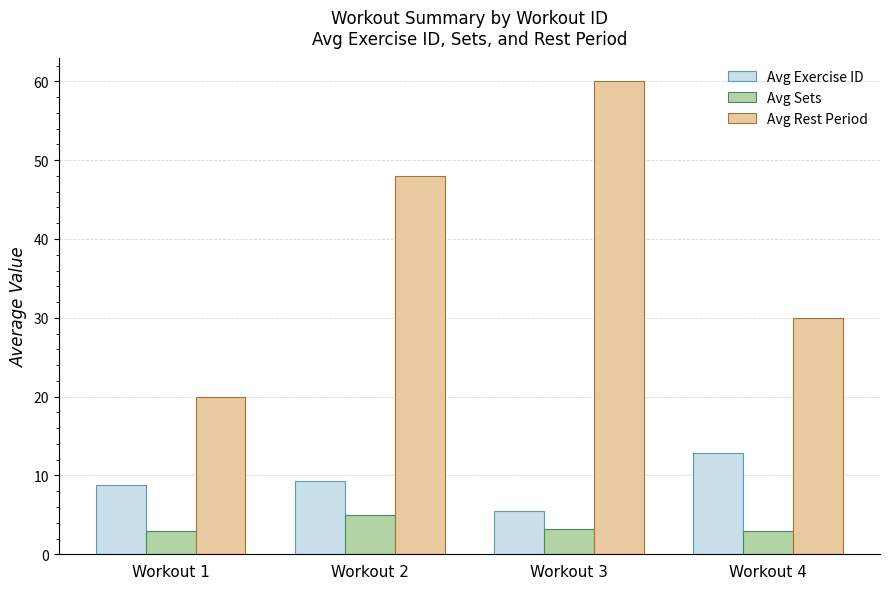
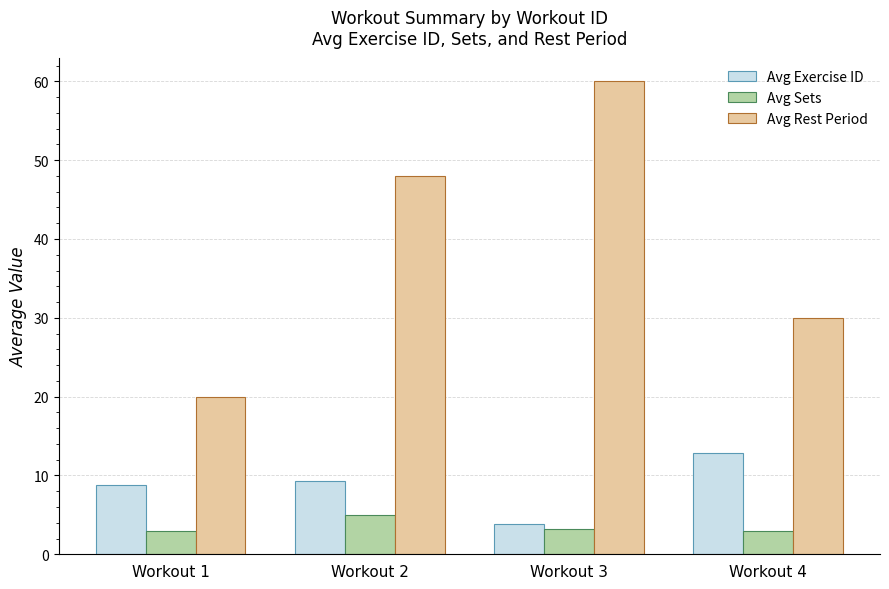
  {
    "Avg Exercise ID": {
      "Workout 1": 9,
      "Workout 2": 9,
-     "Workout 3": 6,
+     "Workout 3": 4,
      "Workout 4": 13
    }
  }
